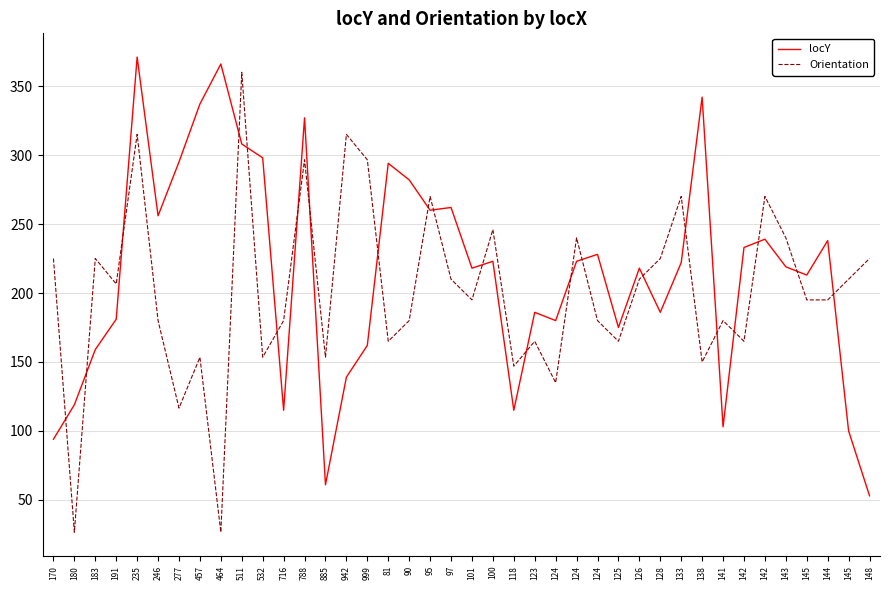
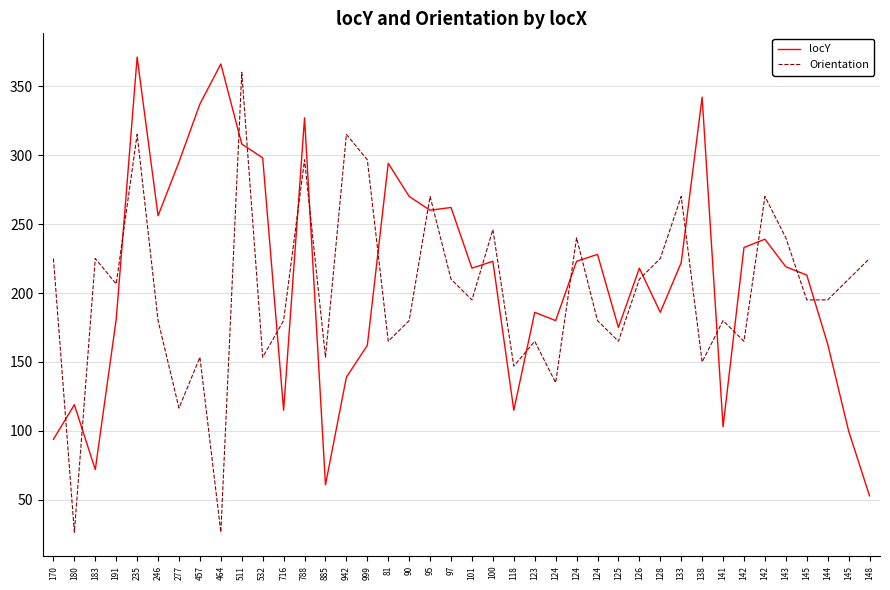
  {
    "locY": {
      "170": 94,
      "180": 119,
-     "183": 159,
+     "183": 72,
      "191": 181,
      "235": 371,
      "246": 256,
      "277": 295,
      "457": 337,
      "464": 366,
      "511": 308,
      "532": 298,
      "716": 115,
      "788": 327,
      "885": 61,
      "942": 139,
      "999": 162,
      "81": 294,
-     "90": 282,
+     "90": 270,
      "95": 260,
      "97": 262,
      "101": 218,
      "100": 223,
      "118": 115,
      "123": 186,
      "125": 175,
      "126": 218,
      "128": 186,
      "133": 222,
      "138": 342,
      "141": 103,
      "143": 219,
-     "144": 238,
+     "144": 163,
      "148": 53
    },
    "Orientation": {
      "170": 225,
      "180": 27,
      "183": 225,
      "191": 207,
      "235": 315,
      "246": 180,
      "277": 117,
      "457": 153,
      "464": 27,
      "511": 360,
      "532": 153,
      "716": 180,
      "788": 297,
      "885": 153,
      "942": 315,
      "999": 297,
      "81": 165,
      "90": 180,
      "95": 270,
      "97": 210,
      "101": 195,
      "100": 246,
      "118": 147,
      "123": 165,
      "125": 165,
      "126": 210,
      "128": 225,
      "133": 270,
      "138": 150,
      "141": 180,
      "143": 240,
      "144": 195,
      "148": 225
    }
  }
